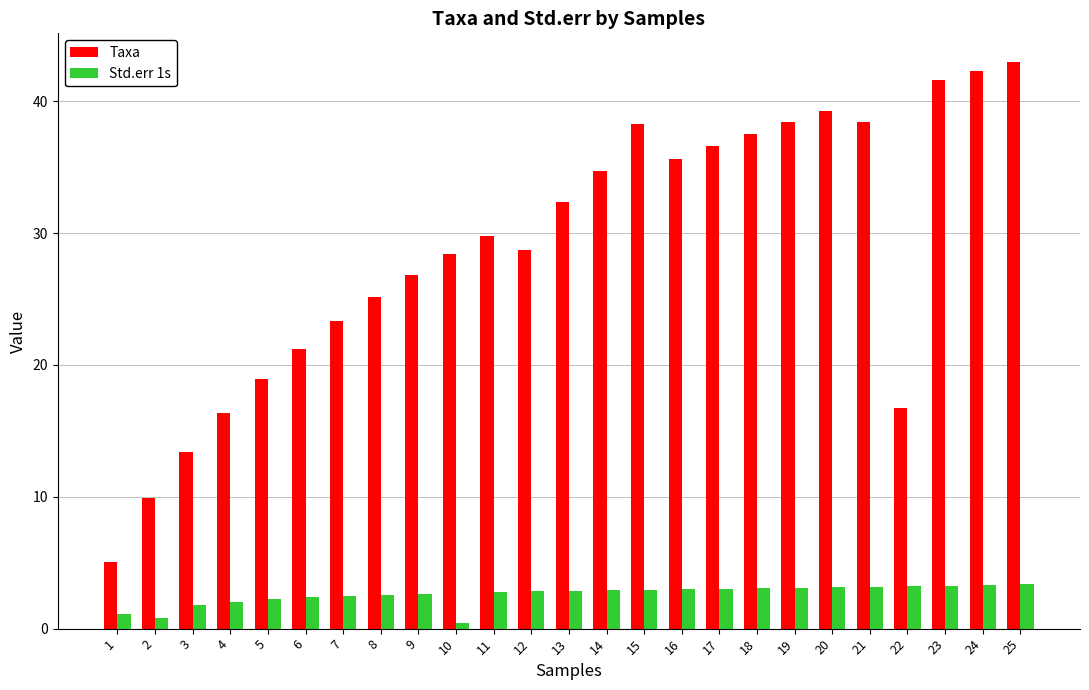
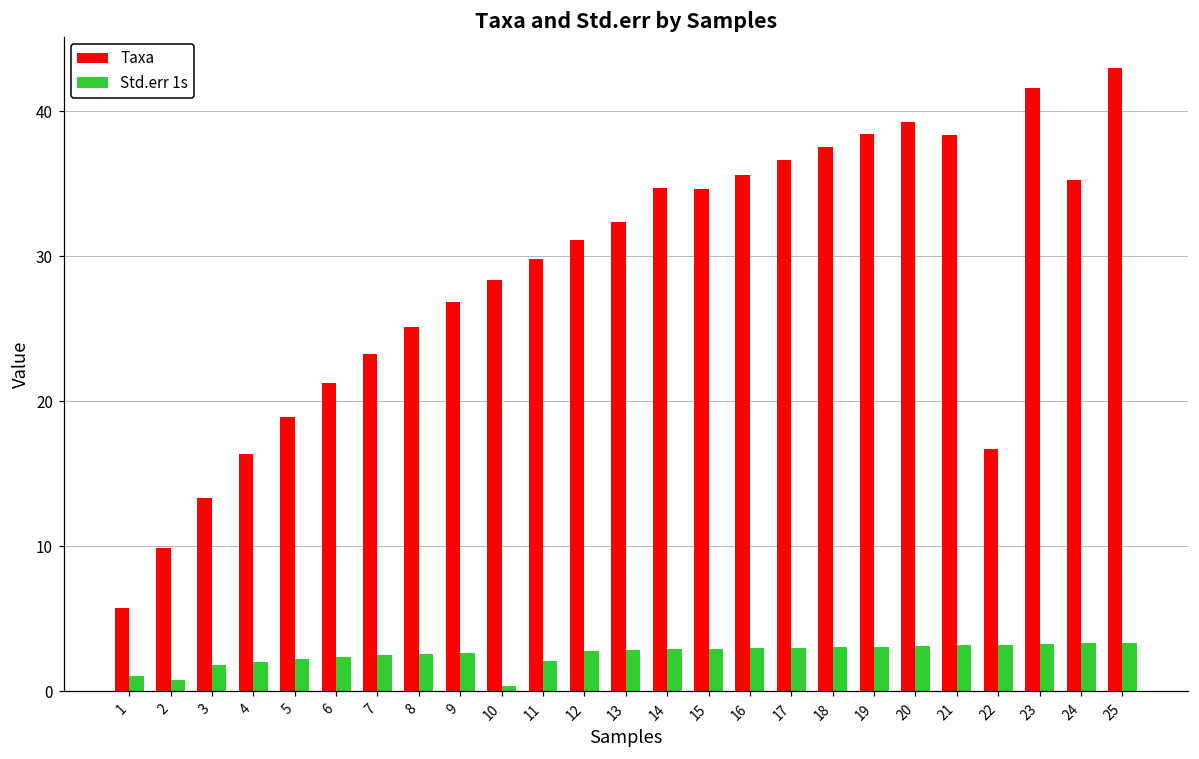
  {
    "Taxa": {
-     "1": 5.0,
+     "1": 5.8,
      "2": 9.9,
      "3": 13.4,
      "4": 16.3,
      "5": 18.9,
      "6": 21.2,
      "7": 23.3,
      "8": 25.2,
      "9": 26.8,
      "10": 28.4,
      "11": 29.8,
-     "12": 28.7,
+     "12": 31.1,
      "13": 32.4,
      "14": 34.7,
-     "15": 38.2,
+     "15": 34.6,
      "16": 35.6,
      "17": 36.6,
      "18": 37.6,
      "19": 38.4,
      "20": 39.3,
      "21": 38.4,
      "22": 16.7,
      "23": 41.6,
-     "24": 42.3,
+     "24": 35.3,
      "25": 43.0
    },
    "Std.err 1s": {
      "1": 1.1,
      "2": 0.8,
      "3": 1.8,
      "4": 2.0,
      "5": 2.2,
      "6": 2.4,
      "7": 2.5,
      "8": 2.6,
      "9": 2.7,
      "10": 0.4,
-     "11": 2.8,
+     "11": 2.1,
      "12": 2.8,
      "13": 2.9,
      "14": 2.9,
      "15": 2.9,
      "16": 3.0,
      "17": 3.0,
      "18": 3.1,
      "19": 3.1,
      "20": 3.1,
      "21": 3.2,
      "22": 3.2,
      "23": 3.3,
      "24": 3.3,
      "25": 3.4
    }
  }
